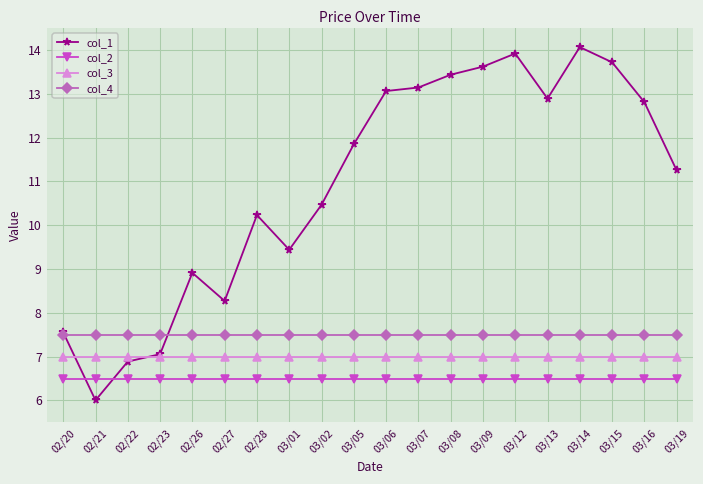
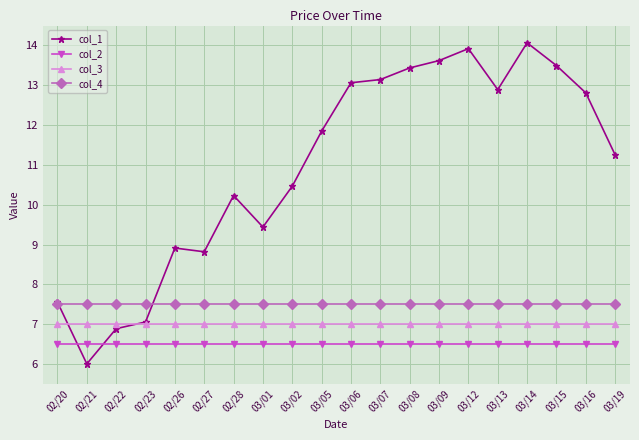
  {
    "col_1": {
      "02/21": 6.0,
      "02/22": 6.9,
      "02/26": 8.9,
-     "02/27": 8.3,
+     "02/27": 8.8,
      "02/28": 10.2,
      "03/01": 9.4,
      "03/02": 10.5,
      "03/05": 11.8,
      "03/06": 13.1,
      "03/07": 13.1,
      "03/08": 13.4,
      "03/09": 13.6,
      "03/12": 13.9,
      "03/13": 12.9,
      "03/14": 14.1,
-     "03/15": 13.7,
+     "03/15": 13.5,
      "03/16": 12.8,
      "03/19": 11.3
    }
  }
